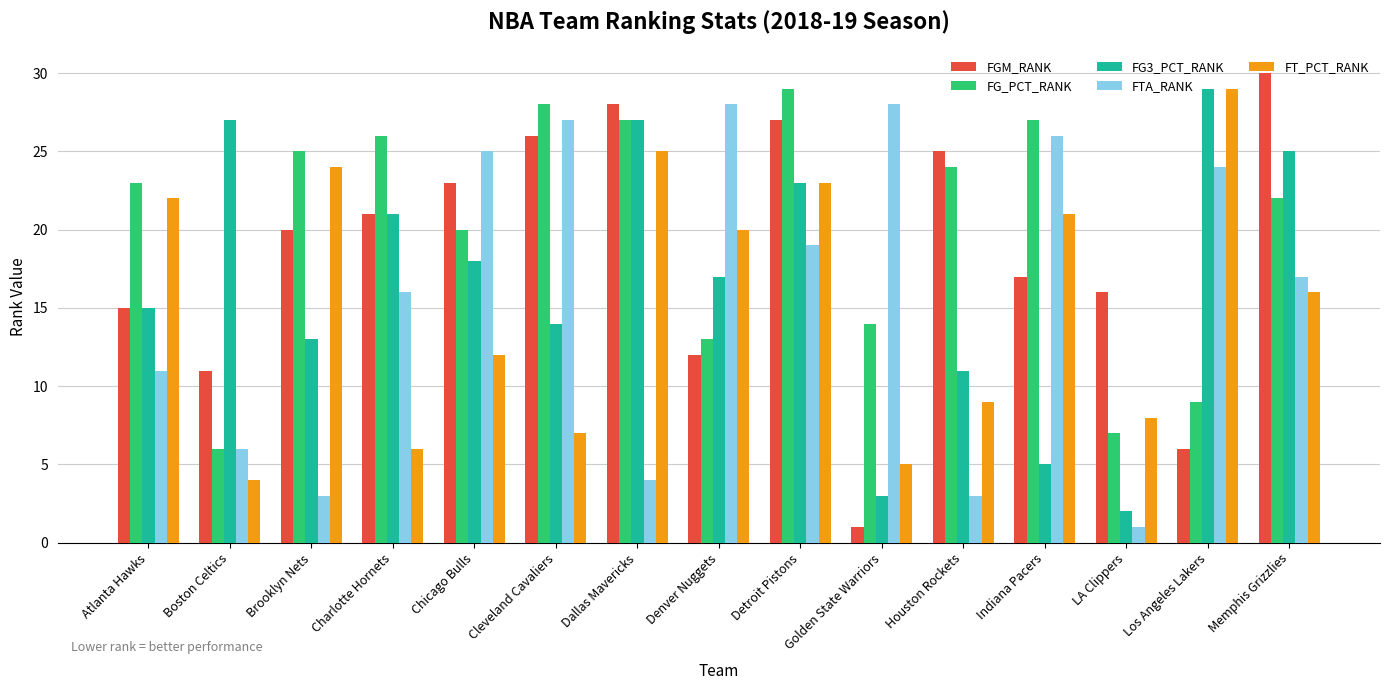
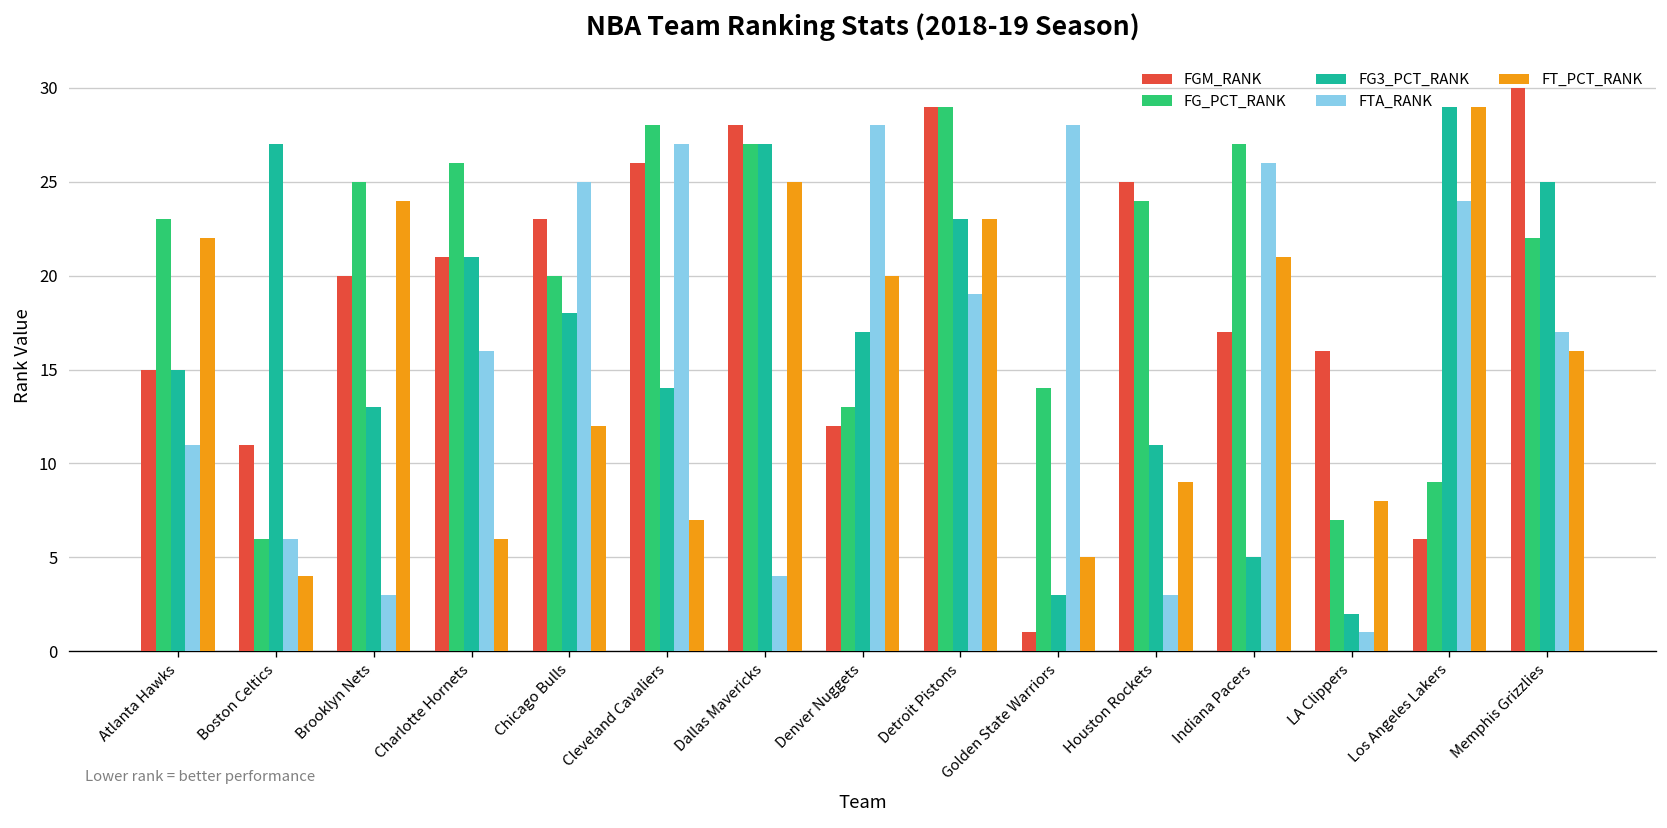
  {
    "FGM_RANK": {
      "Atlanta Hawks": 15,
      "Boston Celtics": 11,
      "Brooklyn Nets": 20,
      "Charlotte Hornets": 21,
      "Chicago Bulls": 23,
      "Cleveland Cavaliers": 26,
      "Dallas Mavericks": 28,
      "Denver Nuggets": 12,
-     "Detroit Pistons": 27,
+     "Detroit Pistons": 29,
      "Golden State Warriors": 1,
      "Houston Rockets": 25,
      "Indiana Pacers": 17,
      "LA Clippers": 16,
      "Los Angeles Lakers": 6,
      "Memphis Grizzlies": 30
    },
    "FTA_RANK": {
      "Atlanta Hawks": 11,
      "Boston Celtics": 6,
      "Brooklyn Nets": 3,
      "Charlotte Hornets": 16,
      "Chicago Bulls": 25,
      "Cleveland Cavaliers": 27,
      "Dallas Mavericks": 4,
      "Denver Nuggets": 28,
      "Detroit Pistons": 19,
      "Golden State Warriors": 28,
      "Houston Rockets": 3,
      "Indiana Pacers": 26,
      "LA Clippers": 1,
      "Los Angeles Lakers": 24,
      "Memphis Grizzlies": 17
    },
    "FT_PCT_RANK": {
      "Atlanta Hawks": 22,
      "Boston Celtics": 4,
      "Brooklyn Nets": 24,
      "Charlotte Hornets": 6,
      "Chicago Bulls": 12,
      "Cleveland Cavaliers": 7,
      "Dallas Mavericks": 25,
      "Denver Nuggets": 20,
      "Detroit Pistons": 23,
      "Golden State Warriors": 5,
      "Houston Rockets": 9,
      "Indiana Pacers": 21,
      "LA Clippers": 8,
      "Los Angeles Lakers": 29,
      "Memphis Grizzlies": 16
    }
  }
